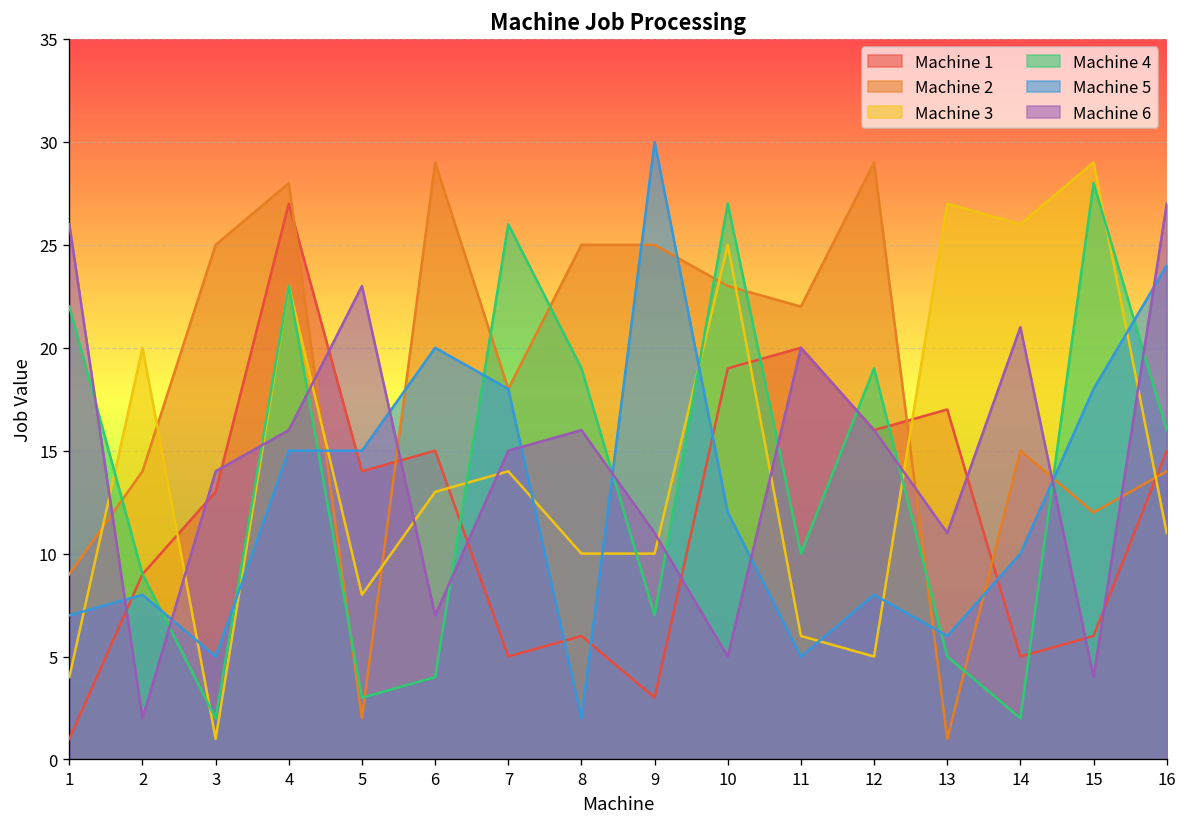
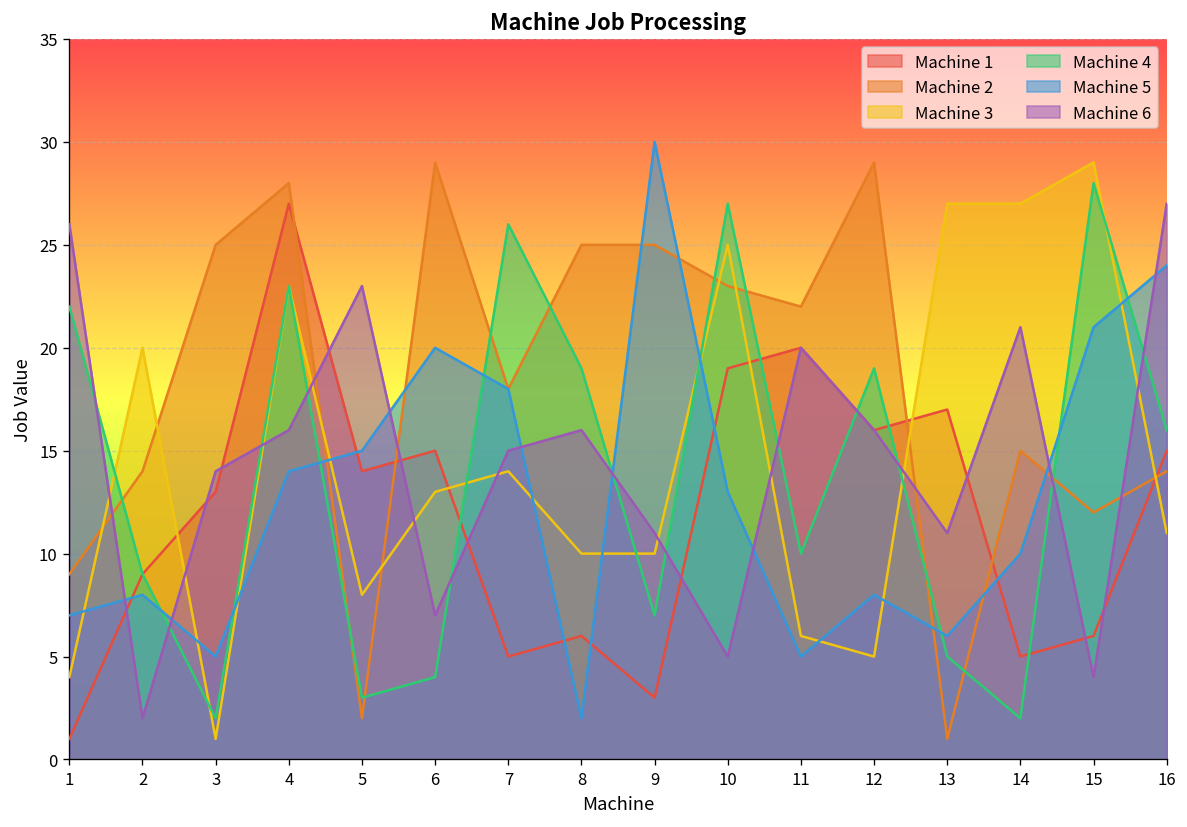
  {
    "Machine 3": {
      "1": 4,
      "2": 20,
      "3": 1,
      "5": 8,
      "6": 13,
      "7": 14,
      "8": 10,
      "9": 10,
      "10": 25,
      "11": 6,
      "12": 5,
      "13": 27,
-     "14": 26,
+     "14": 27,
      "15": 29,
      "16": 11
    },
    "Machine 4": {
      "1": 22,
      "3": 2,
      "5": 3,
      "6": 4,
      "7": 26,
      "8": 19,
      "9": 7,
      "10": 27,
      "11": 10,
      "12": 19,
      "13": 5,
      "14": 2,
      "15": 28,
      "16": 16
    },
    "Machine 5": {
      "1": 7,
      "2": 8,
      "3": 5,
-     "4": 15,
+     "4": 14,
      "5": 15,
      "6": 20,
      "8": 2,
      "9": 30,
-     "10": 12,
+     "10": 13,
      "11": 5,
      "12": 8,
      "13": 6,
      "14": 10,
-     "15": 18,
+     "15": 21,
      "16": 24
    },
    "Machine 6": {
      "1": 26,
      "2": 2,
      "3": 14,
      "4": 16,
      "5": 23,
      "6": 7,
      "7": 15,
      "8": 16,
      "9": 11,
      "10": 5,
      "13": 11,
      "14": 21,
      "15": 4,
      "16": 27
    }
  }
